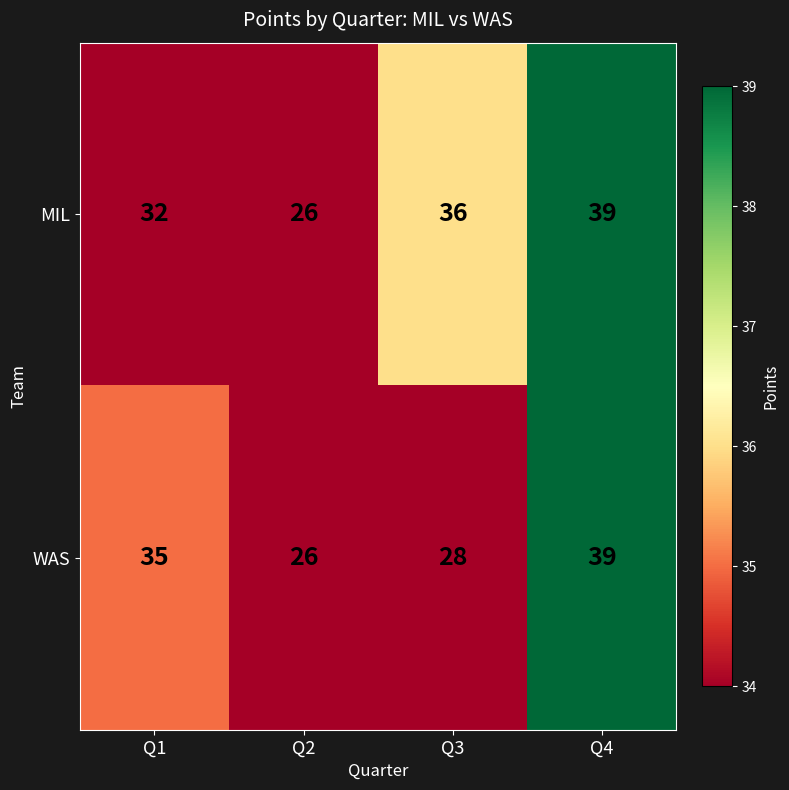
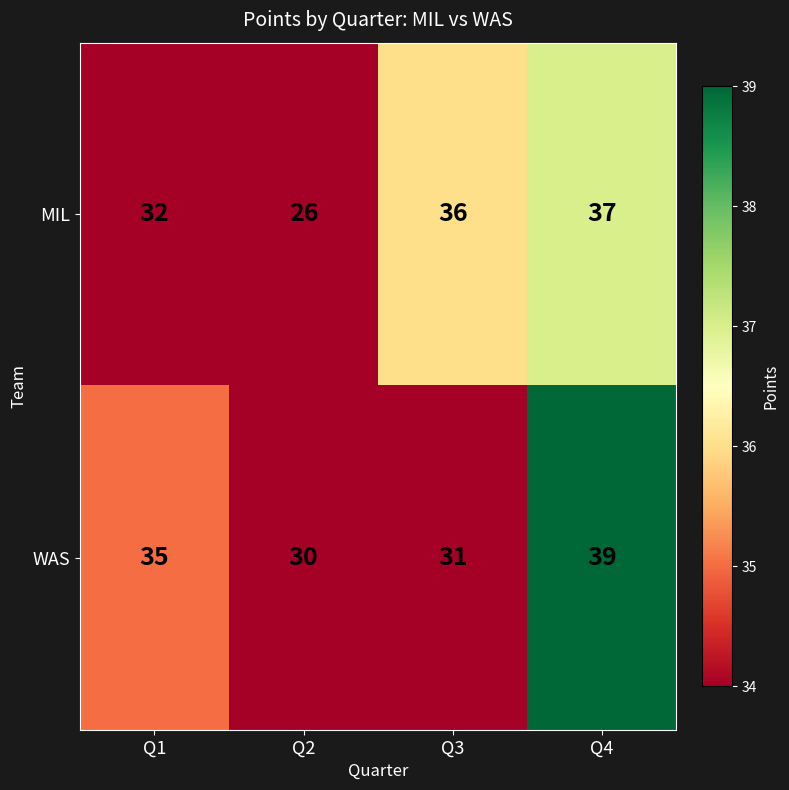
  {
    "MIL": {
      "Q1": 32,
      "Q2": 26,
      "Q3": 36,
-     "Q4": 39
+     "Q4": 37
    },
    "WAS": {
      "Q1": 35,
-     "Q2": 26,
-     "Q3": 28,
+     "Q2": 30,
+     "Q3": 31,
      "Q4": 39
    }
  }
